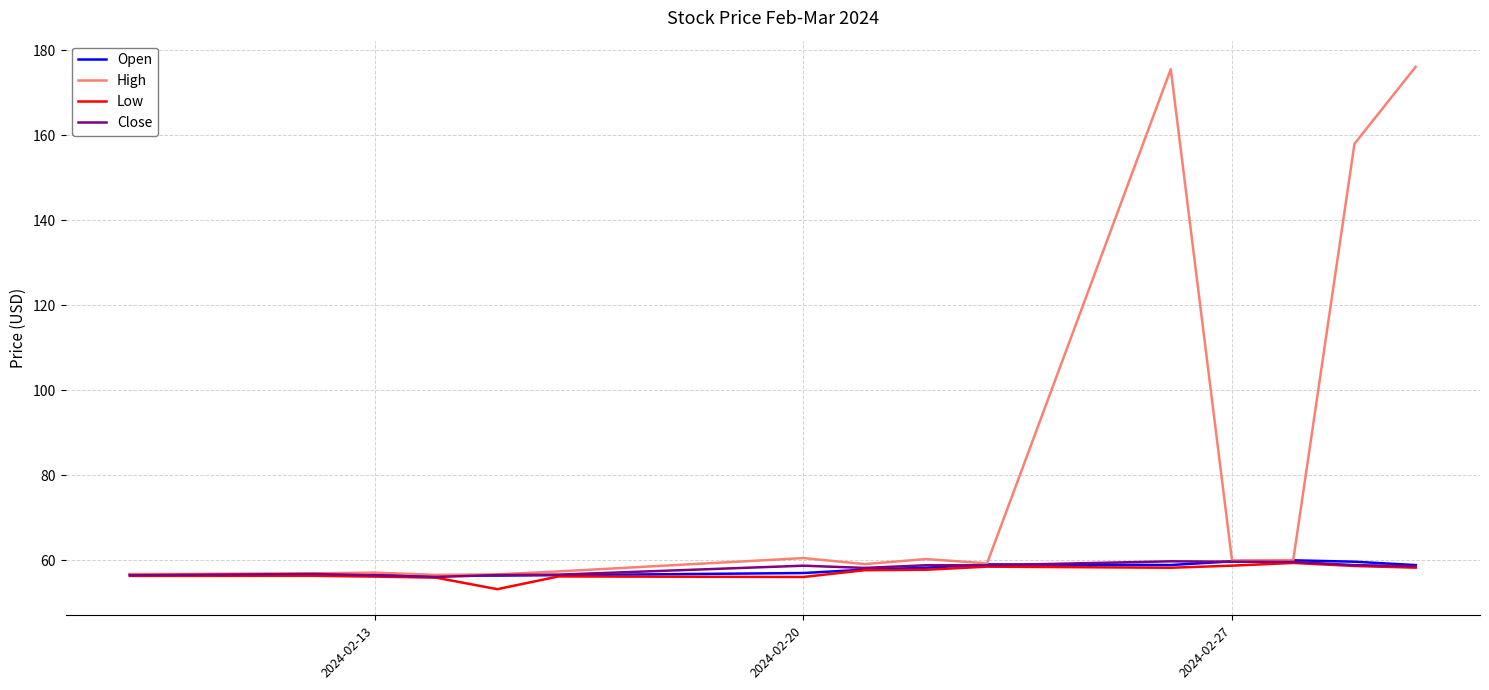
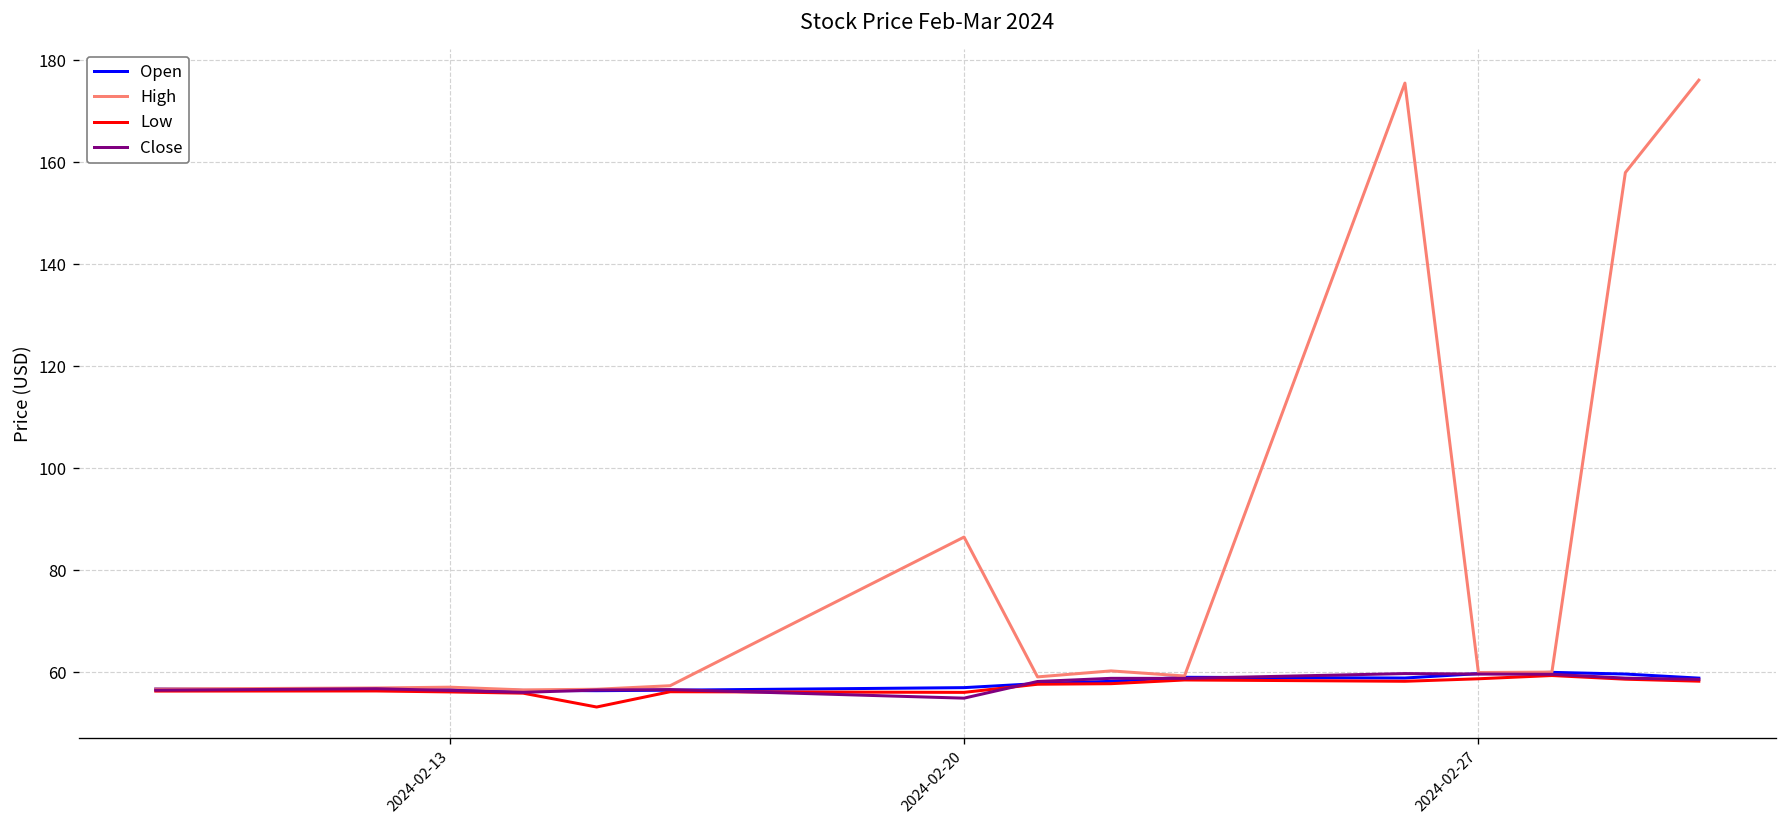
  {
    "Open": {
      "2024-02-20": 57
    },
    "High": {
-     "2024-02-20": 60
+     "2024-02-20": 86
    },
    "Low": {
      "2024-02-20": 56,
      "2024-02-27": 59
    },
    "Close": {
-     "2024-02-20": 59
+     "2024-02-20": 55
    }
  }
